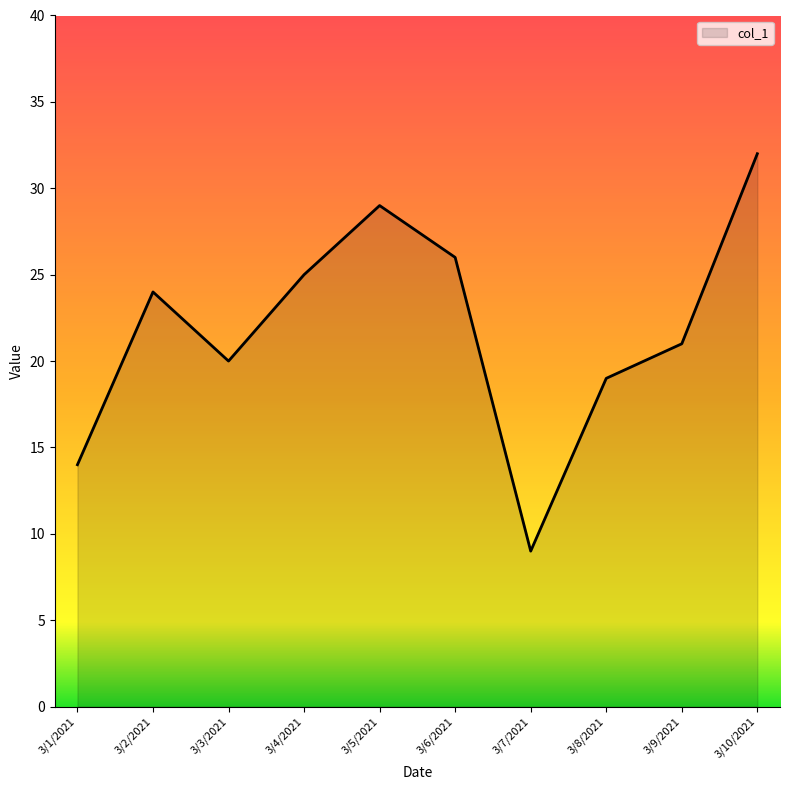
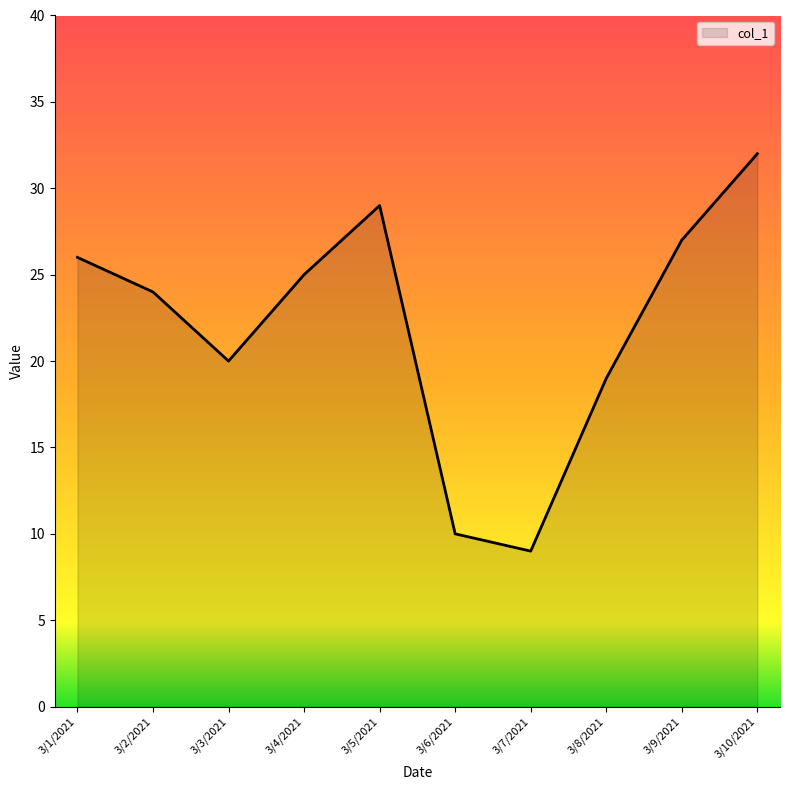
  {
-   "3/1/2021": 14,
+   "3/1/2021": 26,
    "3/2/2021": 24,
    "3/3/2021": 20,
    "3/4/2021": 25,
    "3/5/2021": 29,
-   "3/6/2021": 26,
+   "3/6/2021": 10,
    "3/7/2021": 9,
    "3/8/2021": 19,
-   "3/9/2021": 21,
+   "3/9/2021": 27,
    "3/10/2021": 32
  }
